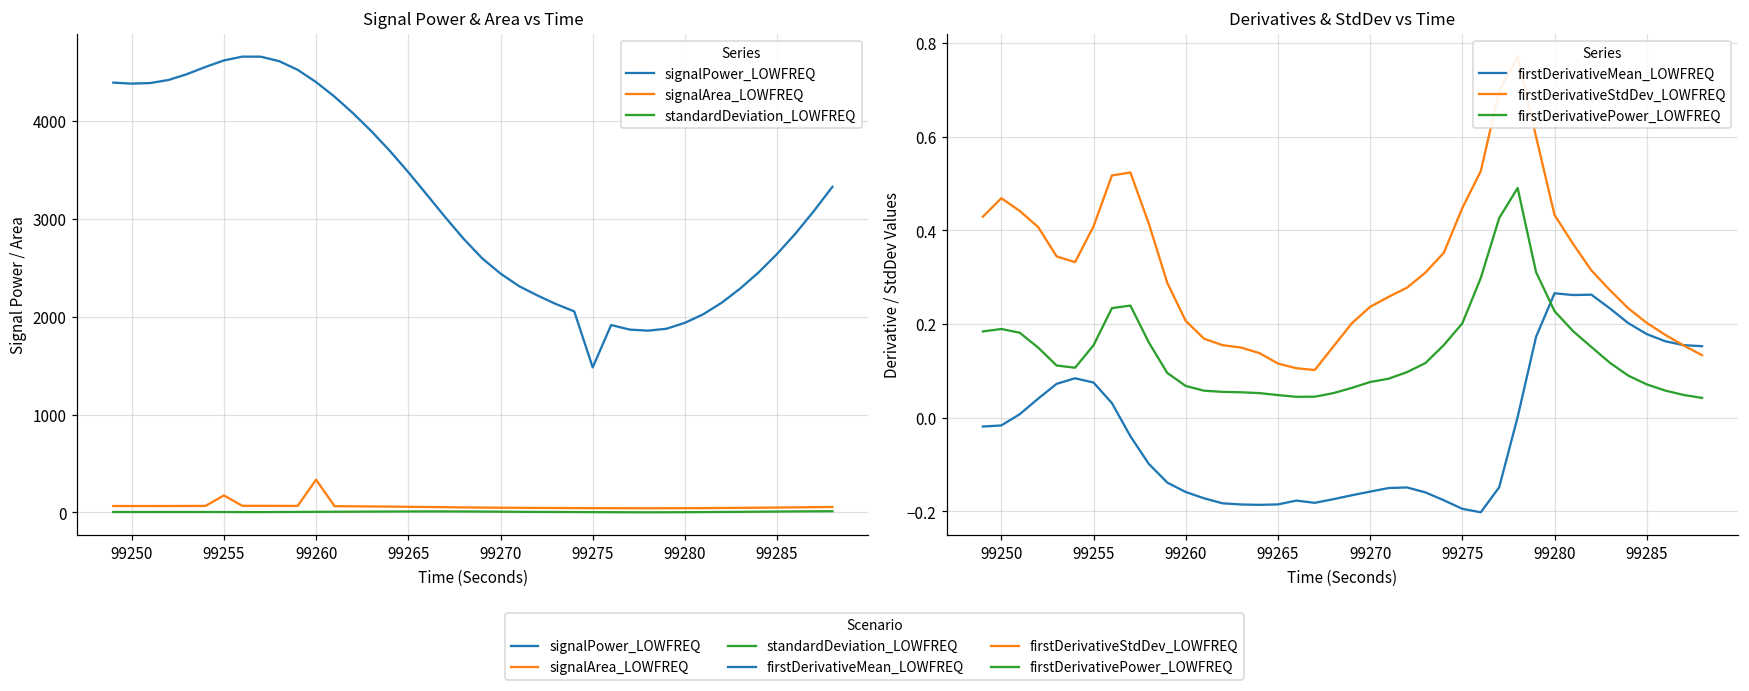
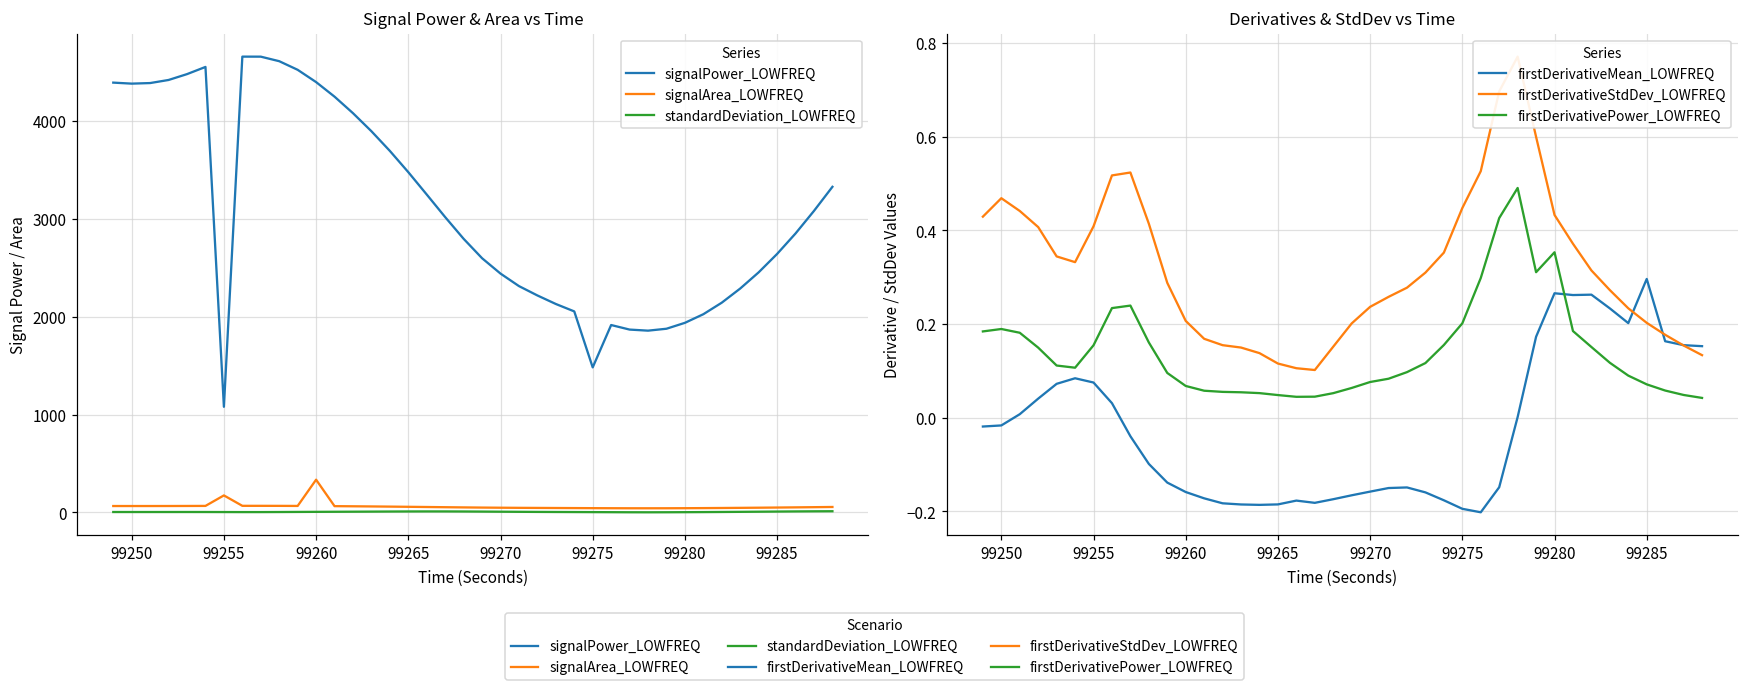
  {
    "Signal Power & Area vs Time": {
      "signalPower_LOWFREQ": {
        "99250": 4400,
-       "99255": 4600,
+       "99255": 1100,
        "99260": 4400,
        "99265": 3500,
        "99270": 2400,
        "99275": 1500,
        "99280": 1900,
        "99285": 2600
      },
      "signalArea_LOWFREQ": {
        "99250": 100,
        "99255": 200,
        "99260": 300,
        "99265": 100,
        "99270": 0,
        "99275": 0,
        "99280": 0,
        "99285": 100
      },
      "standardDeviation_LOWFREQ": {
        "99250": 0,
        "99255": 0,
        "99260": 0,
        "99265": 0,
        "99270": 0,
        "99275": 0,
        "99280": 0,
        "99285": 0
      }
    },
    "Derivatives & StdDev vs Time": {
      "firstDerivativeMean_LOWFREQ": {
        "99250": -0.02,
        "99255": 0.08,
        "99260": -0.16,
        "99265": -0.19,
        "99270": -0.16,
        "99275": -0.19,
        "99280": 0.27,
-       "99285": 0.18
+       "99285": 0.30
      },
      "firstDerivativeStdDev_LOWFREQ": {
        "99250": 0.47,
        "99255": 0.41,
        "99260": 0.21,
        "99265": 0.12,
        "99270": 0.24,
        "99275": 0.45,
        "99280": 0.43,
        "99285": 0.20
      },
      "firstDerivativePower_LOWFREQ": {
        "99250": 0.19,
        "99255": 0.15,
        "99260": 0.07,
        "99265": 0.05,
        "99270": 0.08,
        "99275": 0.20,
-       "99280": 0.23,
+       "99280": 0.35,
        "99285": 0.07
      }
    }
  }
